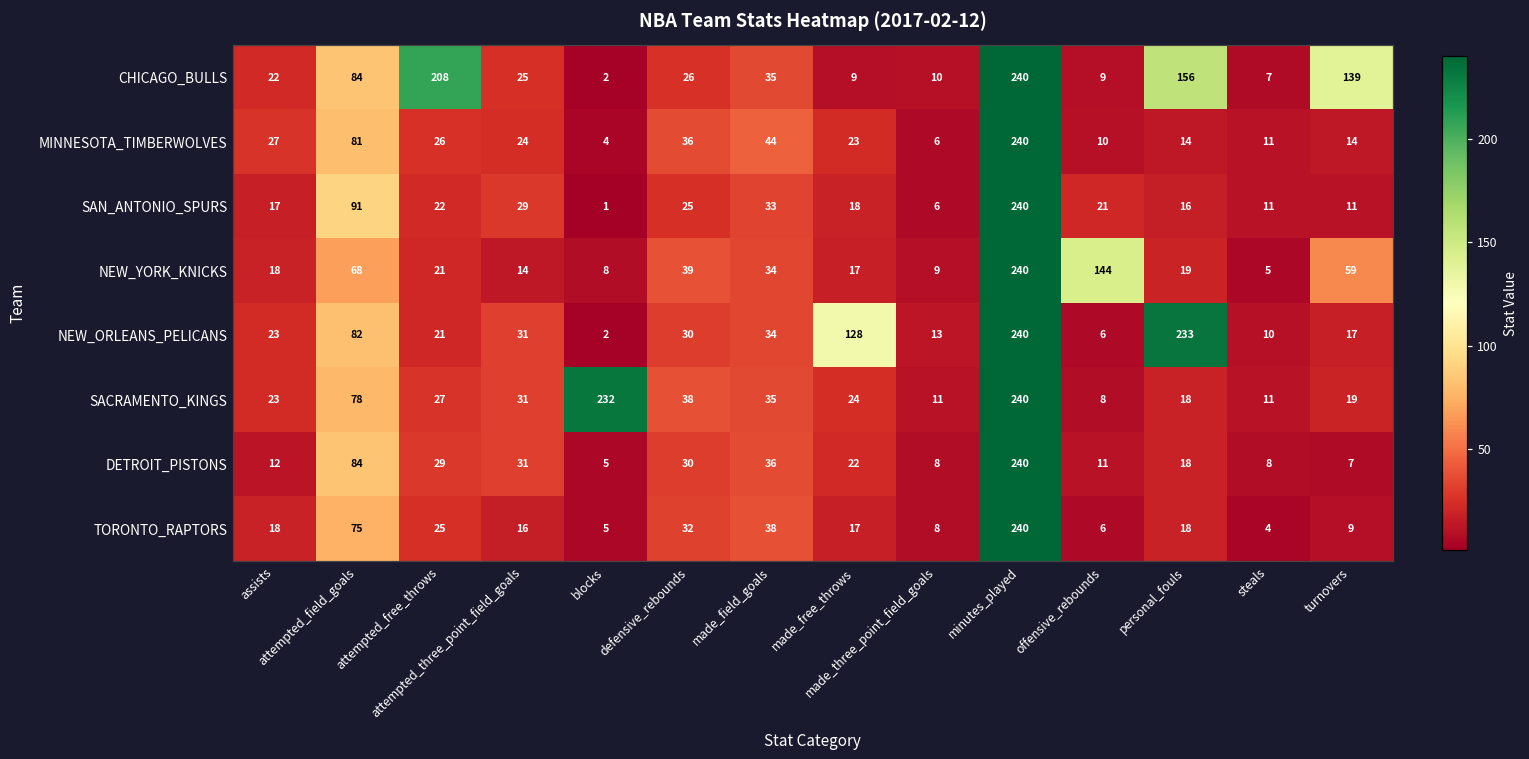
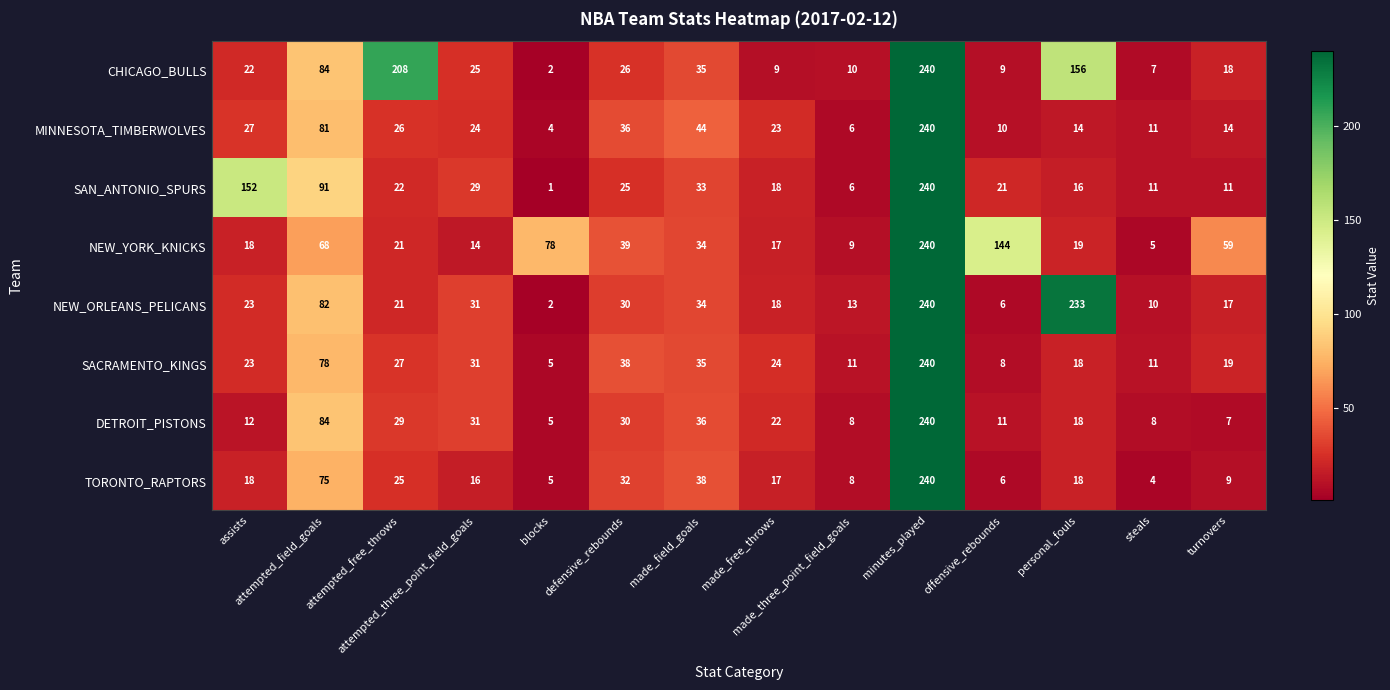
  {
    "CHICAGO_BULLS": {
      "assists": 22,
      "attempted_field_goals": 84,
      "attempted_free_throws": 208,
      "attempted_three_point_field_goals": 25,
      "blocks": 2,
      "defensive_rebounds": 26,
      "made_field_goals": 35,
      "made_free_throws": 9,
      "made_three_point_field_goals": 10,
      "minutes_played": 240,
      "offensive_rebounds": 9,
      "personal_fouls": 156,
      "steals": 7,
-     "turnovers": 139
+     "turnovers": 18
    },
    "MINNESOTA_TIMBERWOLVES": {
      "assists": 27,
      "attempted_field_goals": 81,
      "attempted_free_throws": 26,
      "attempted_three_point_field_goals": 24,
      "blocks": 4,
      "defensive_rebounds": 36,
      "made_field_goals": 44,
      "made_free_throws": 23,
      "made_three_point_field_goals": 6,
      "minutes_played": 240,
      "offensive_rebounds": 10,
      "personal_fouls": 14,
      "steals": 11,
      "turnovers": 14
    },
    "SAN_ANTONIO_SPURS": {
-     "assists": 17,
+     "assists": 152,
      "attempted_field_goals": 91,
      "attempted_free_throws": 22,
      "attempted_three_point_field_goals": 29,
      "blocks": 1,
      "defensive_rebounds": 25,
      "made_field_goals": 33,
      "made_free_throws": 18,
      "made_three_point_field_goals": 6,
      "minutes_played": 240,
      "offensive_rebounds": 21,
      "personal_fouls": 16,
      "steals": 11,
      "turnovers": 11
    },
    "NEW_YORK_KNICKS": {
      "assists": 18,
      "attempted_field_goals": 68,
      "attempted_free_throws": 21,
      "attempted_three_point_field_goals": 14,
-     "blocks": 8,
+     "blocks": 78,
      "defensive_rebounds": 39,
      "made_field_goals": 34,
      "made_free_throws": 17,
      "made_three_point_field_goals": 9,
      "minutes_played": 240,
      "offensive_rebounds": 144,
      "personal_fouls": 19,
      "steals": 5,
      "turnovers": 59
    },
    "NEW_ORLEANS_PELICANS": {
      "assists": 23,
      "attempted_field_goals": 82,
      "attempted_free_throws": 21,
      "attempted_three_point_field_goals": 31,
      "blocks": 2,
      "defensive_rebounds": 30,
      "made_field_goals": 34,
-     "made_free_throws": 128,
+     "made_free_throws": 18,
      "made_three_point_field_goals": 13,
      "minutes_played": 240,
      "offensive_rebounds": 6,
      "personal_fouls": 233,
      "steals": 10,
      "turnovers": 17
    },
    "SACRAMENTO_KINGS": {
      "assists": 23,
      "attempted_field_goals": 78,
      "attempted_free_throws": 27,
      "attempted_three_point_field_goals": 31,
-     "blocks": 232,
+     "blocks": 5,
      "defensive_rebounds": 38,
      "made_field_goals": 35,
      "made_free_throws": 24,
      "made_three_point_field_goals": 11,
      "minutes_played": 240,
      "offensive_rebounds": 8,
      "personal_fouls": 18,
      "steals": 11,
      "turnovers": 19
    },
    "DETROIT_PISTONS": {
      "assists": 12,
      "attempted_field_goals": 84,
      "attempted_free_throws": 29,
      "attempted_three_point_field_goals": 31,
      "blocks": 5,
      "defensive_rebounds": 30,
      "made_field_goals": 36,
      "made_free_throws": 22,
      "made_three_point_field_goals": 8,
      "minutes_played": 240,
      "offensive_rebounds": 11,
      "personal_fouls": 18,
      "steals": 8,
      "turnovers": 7
    },
    "TORONTO_RAPTORS": {
      "assists": 18,
      "attempted_field_goals": 75,
      "attempted_free_throws": 25,
      "attempted_three_point_field_goals": 16,
      "blocks": 5,
      "defensive_rebounds": 32,
      "made_field_goals": 38,
      "made_free_throws": 17,
      "made_three_point_field_goals": 8,
      "minutes_played": 240,
      "offensive_rebounds": 6,
      "personal_fouls": 18,
      "steals": 4,
      "turnovers": 9
    }
  }
